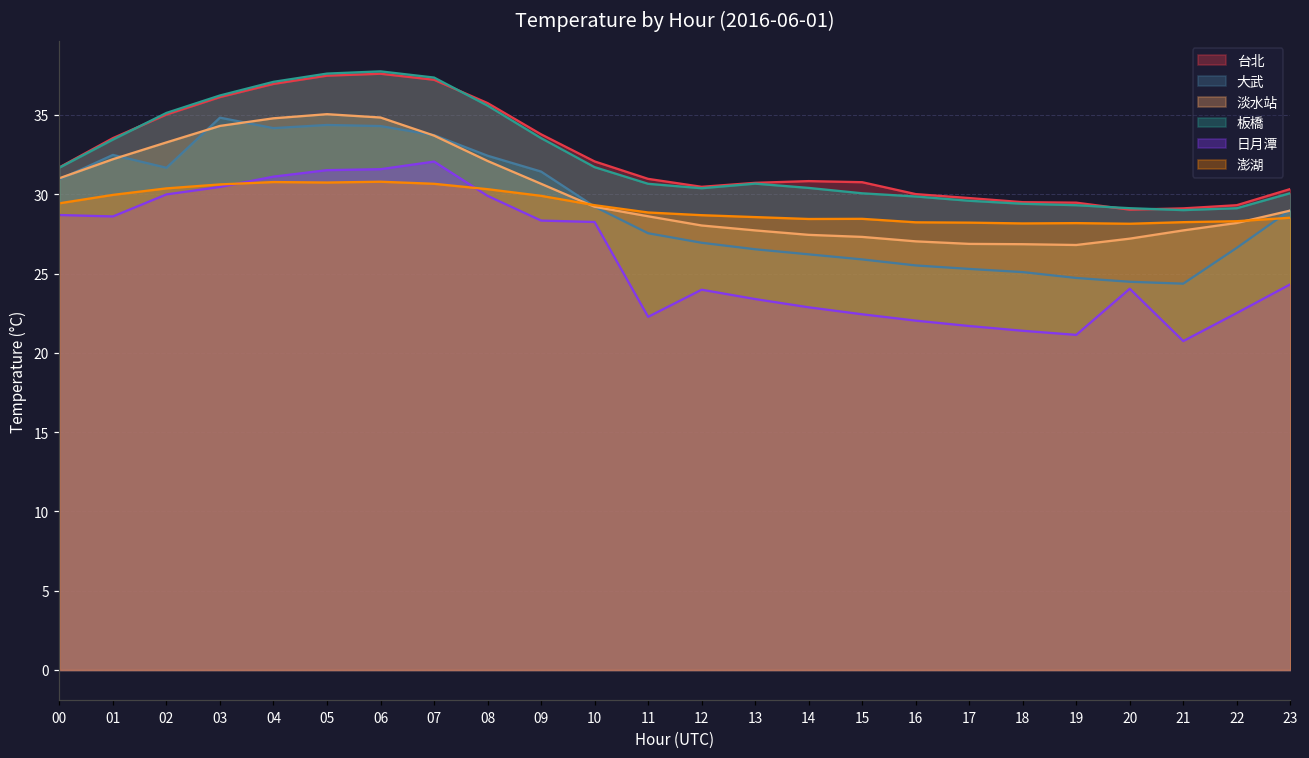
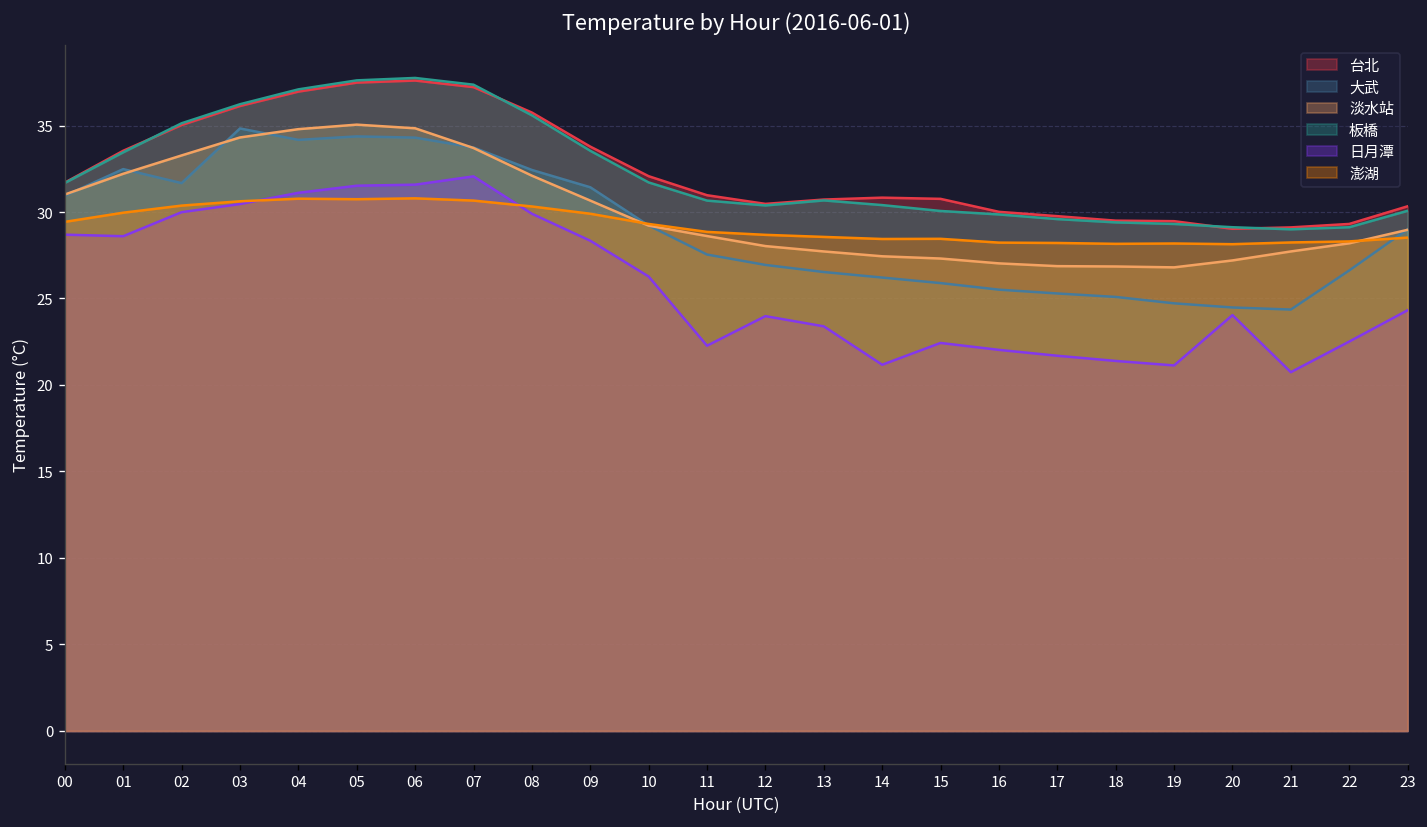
  {
    "日月潭": {
      "00": 28.7,
      "01": 28.6,
      "02": 30.0,
      "04": 31.1,
      "05": 31.5,
      "06": 31.6,
      "07": 32.1,
      "08": 29.9,
      "09": 28.3,
-     "10": 28.3,
+     "10": 26.3,
      "11": 22.3,
      "12": 24.0,
      "13": 23.4,
-     "14": 22.9,
+     "14": 21.2,
      "15": 22.4,
      "16": 22.0,
      "17": 21.7,
      "18": 21.4,
      "19": 21.1,
      "20": 24.0,
      "21": 20.7,
      "22": 22.5,
      "23": 24.3
    }
  }
